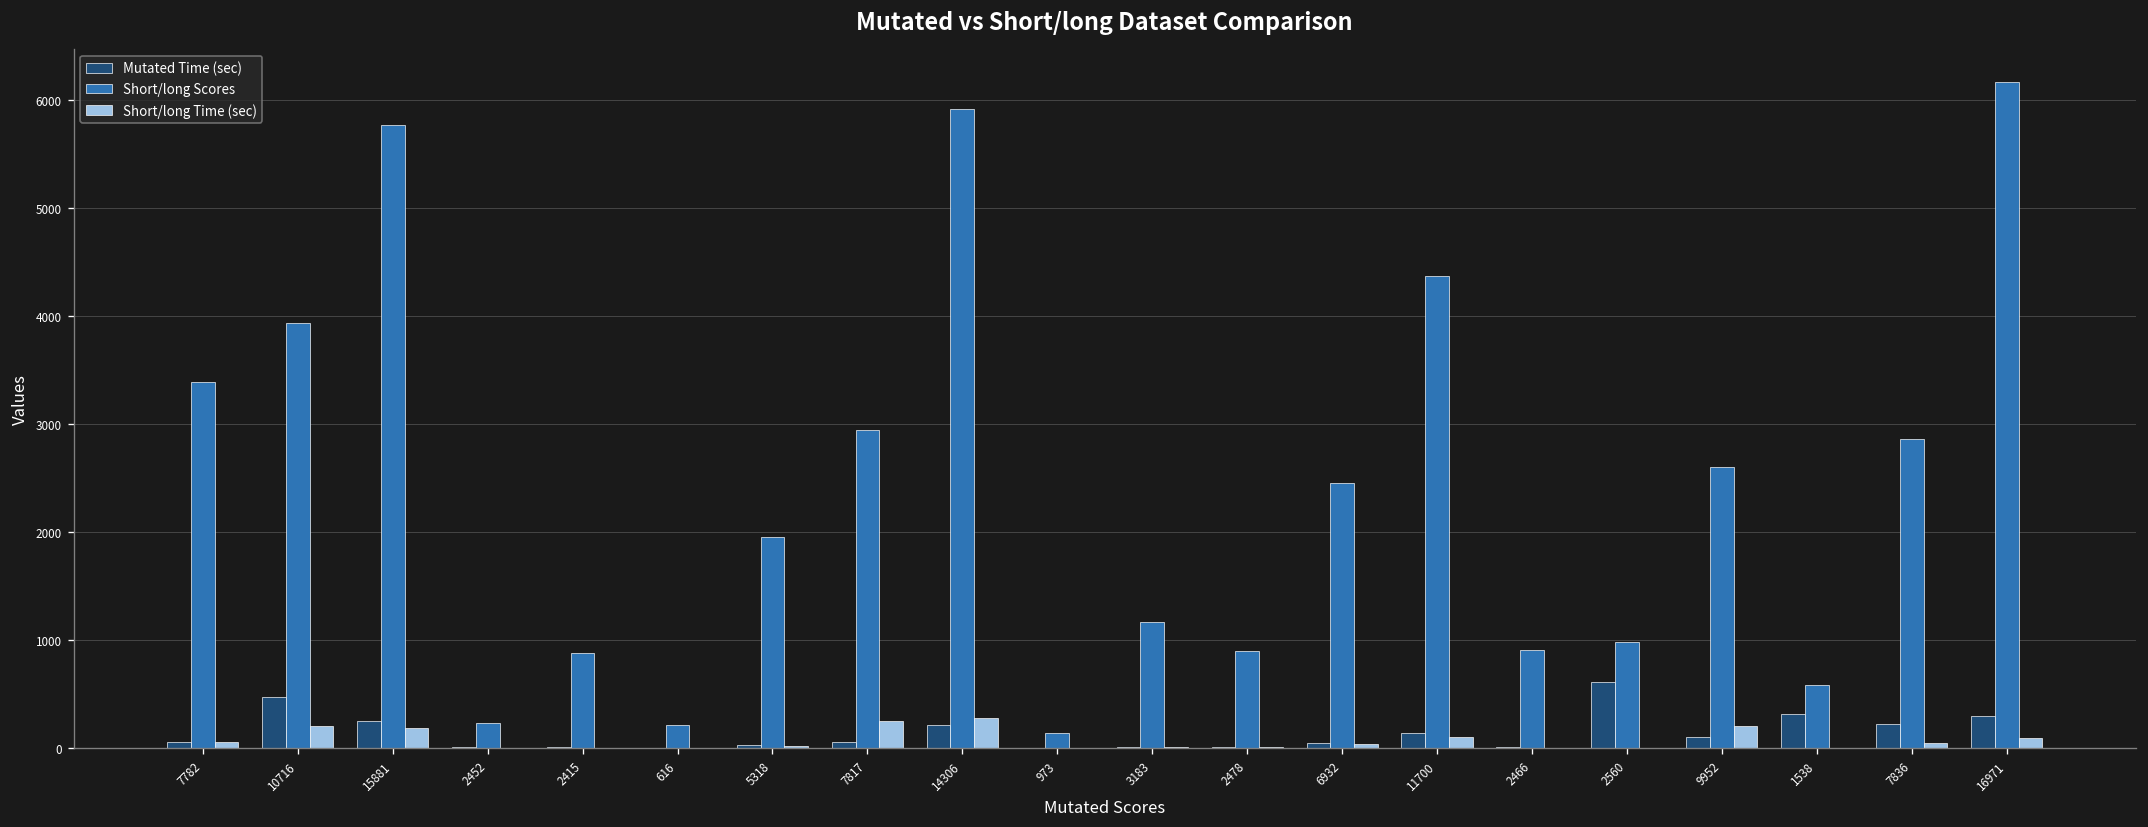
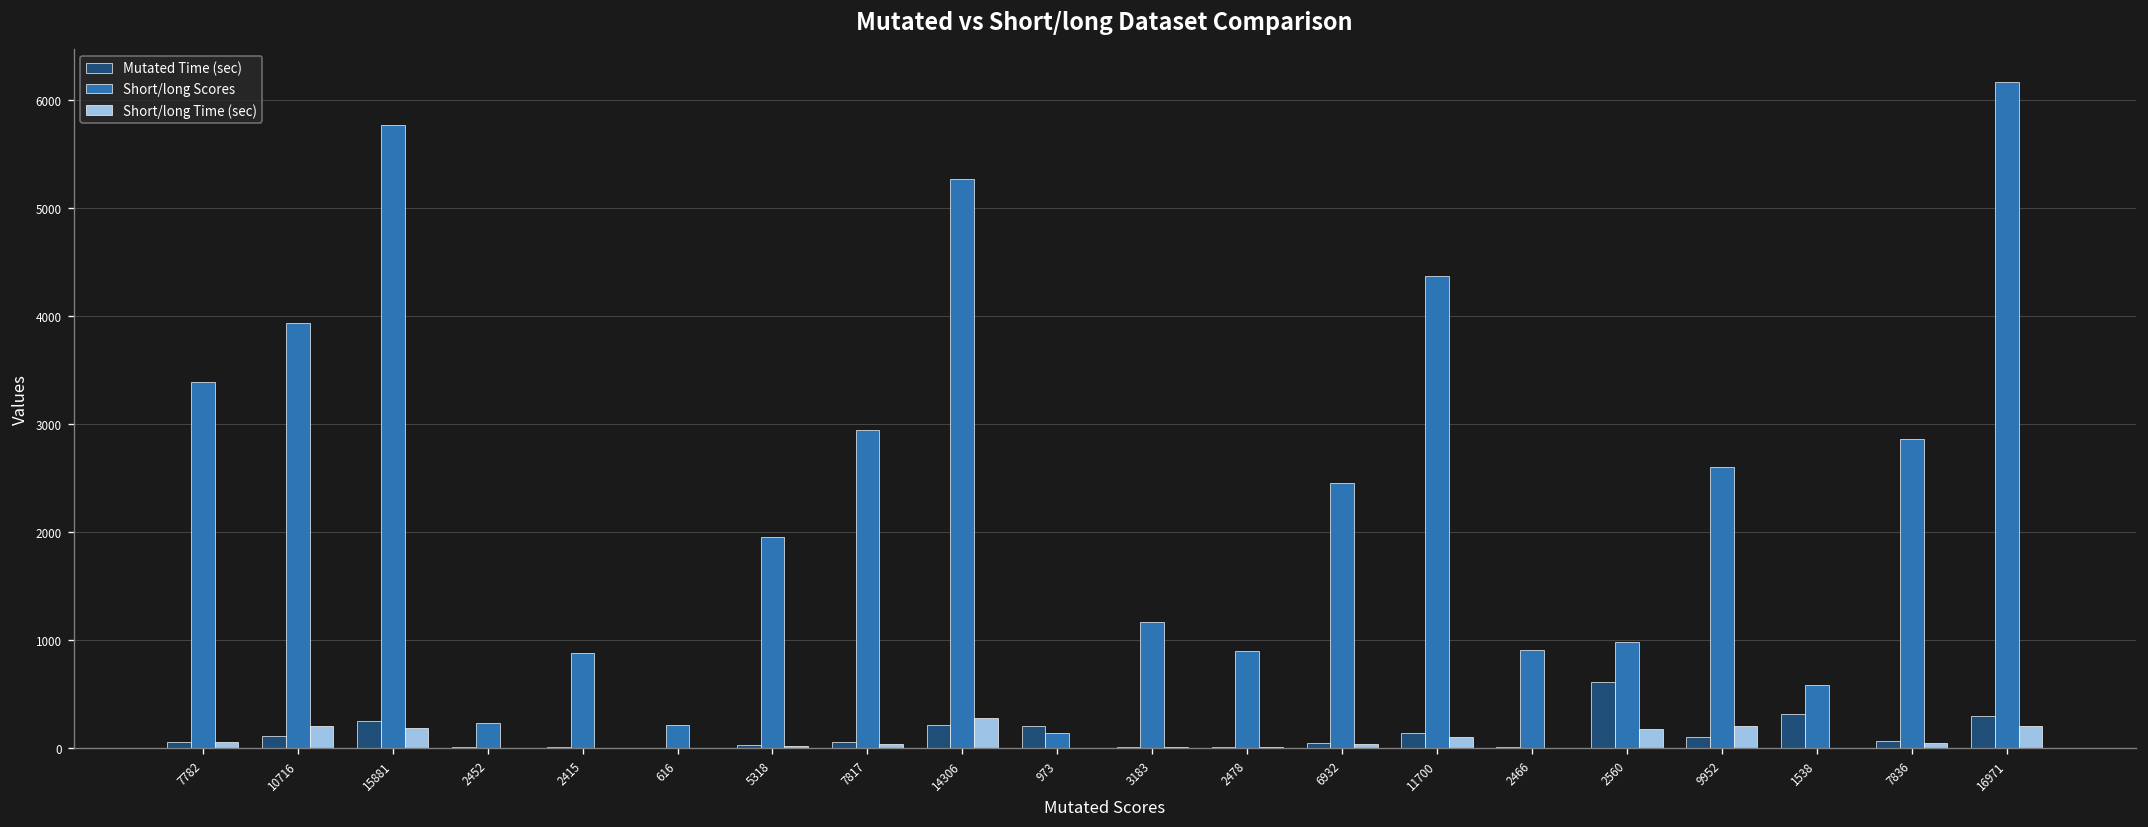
  {
    "Mutated Time (sec)": {
      "7782": 100,
-     "10716": 500,
+     "10716": 100,
      "15881": 200,
      "7817": 100,
      "14306": 200,
-     "973": 0,
+     "973": 200,
      "6932": 0,
      "11700": 100,
      "2560": 600,
      "9952": 100,
      "1538": 300,
-     "7836": 200,
+     "7836": 100,
      "16971": 300
    },
    "Short/long Scores": {
      "7782": 3400,
      "10716": 3900,
      "15881": 5800,
      "2452": 200,
      "2415": 900,
      "616": 200,
      "5318": 2000,
      "7817": 2900,
-     "14306": 5900,
+     "14306": 5300,
      "973": 100,
      "3183": 1200,
      "2478": 900,
      "6932": 2500,
      "11700": 4400,
      "2466": 900,
      "2560": 1000,
      "9952": 2600,
      "1538": 600,
      "7836": 2900,
      "16971": 6200
    },
    "Short/long Time (sec)": {
      "7782": 100,
      "10716": 200,
      "15881": 200,
-     "7817": 300,
+     "7817": 0,
      "14306": 300,
      "6932": 0,
      "11700": 100,
-     "2560": 0,
+     "2560": 200,
      "9952": 200,
      "7836": 0,
-     "16971": 100
+     "16971": 200
    }
  }
